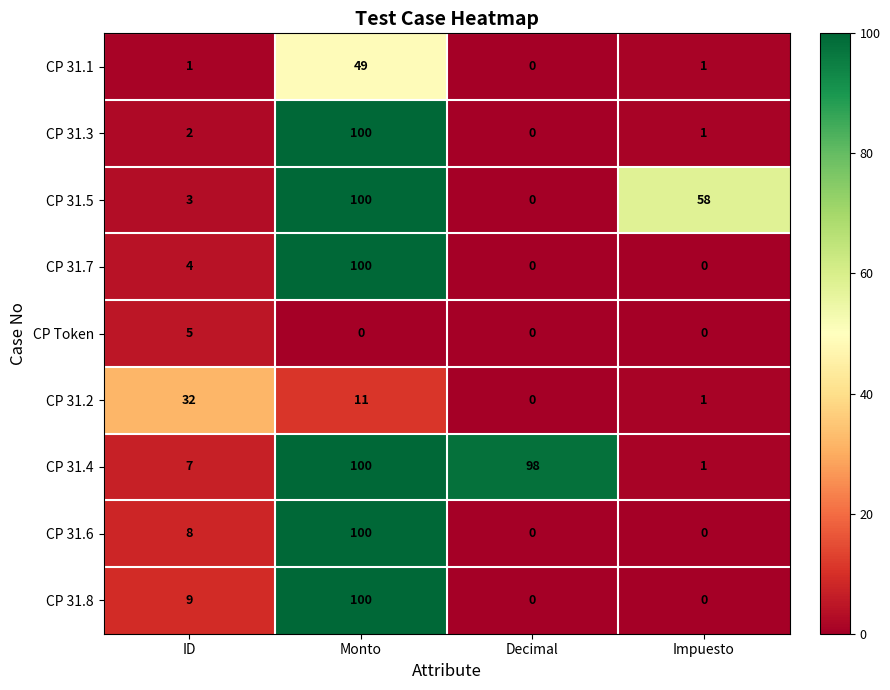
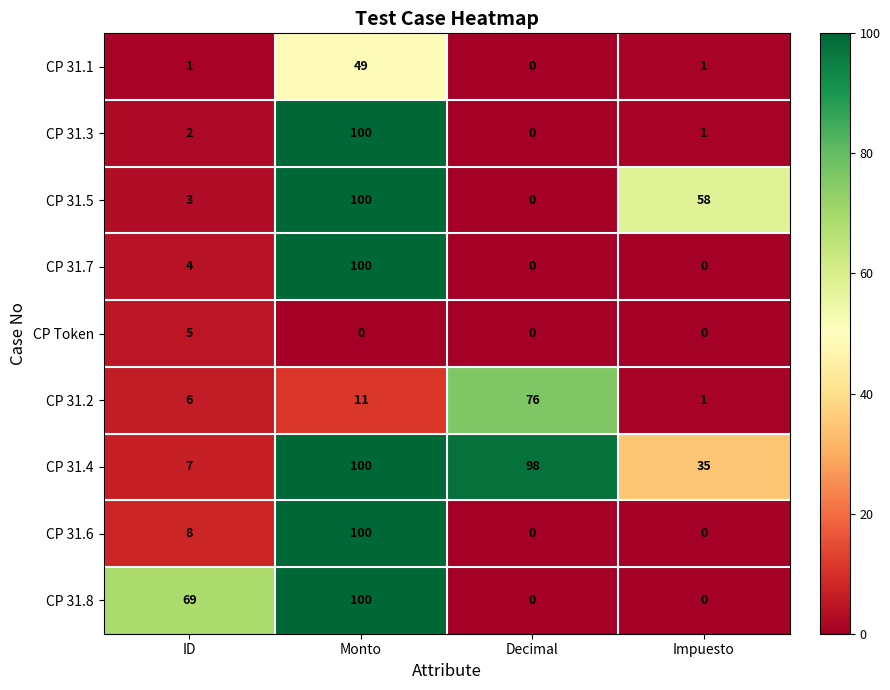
  {
    "CP 31.1": {
      "ID": 1,
      "Monto": 49,
      "Decimal": 0,
      "Impuesto": 1
    },
    "CP 31.3": {
      "ID": 2,
      "Monto": 100,
      "Decimal": 0,
      "Impuesto": 1
    },
    "CP 31.5": {
      "ID": 3,
      "Monto": 100,
      "Decimal": 0,
      "Impuesto": 58
    },
    "CP 31.7": {
      "ID": 4,
      "Monto": 100,
      "Decimal": 0,
      "Impuesto": 0
    },
    "CP Token": {
      "ID": 5,
      "Monto": 0,
      "Decimal": 0,
      "Impuesto": 0
    },
    "CP 31.2": {
-     "ID": 32,
+     "ID": 6,
      "Monto": 11,
-     "Decimal": 0,
+     "Decimal": 76,
      "Impuesto": 1
    },
    "CP 31.4": {
      "ID": 7,
      "Monto": 100,
      "Decimal": 98,
-     "Impuesto": 1
+     "Impuesto": 35
    },
    "CP 31.6": {
      "ID": 8,
      "Monto": 100,
      "Decimal": 0,
      "Impuesto": 0
    },
    "CP 31.8": {
-     "ID": 9,
+     "ID": 69,
      "Monto": 100,
      "Decimal": 0,
      "Impuesto": 0
    }
  }
